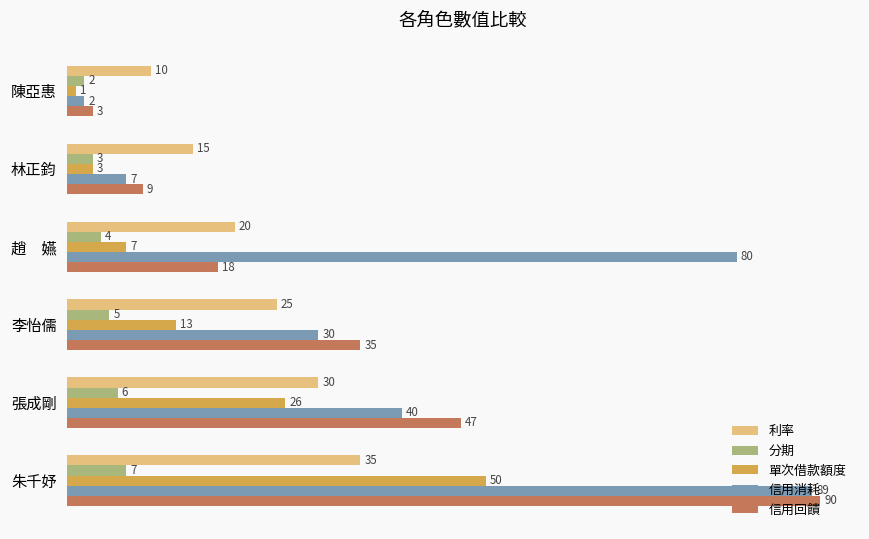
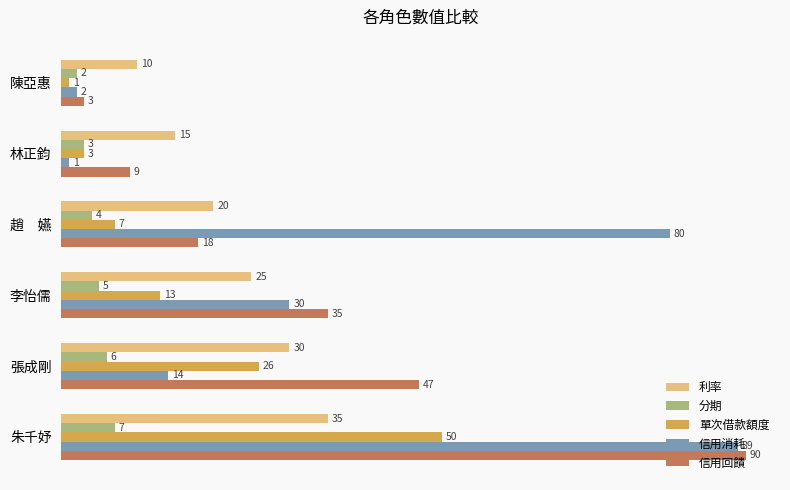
  {
    "分期": {
      "陳亞惠": 2,
      "林正鈞": 3,
      "趙 嬿": 4,
      "李怡儒": 5,
      "張成剛": 6,
      "朱千妤": 7
    },
    "信用消耗": {
      "陳亞惠": 2,
-     "林正鈞": 7,
+     "林正鈞": 1,
      "趙 嬿": 80,
      "李怡儒": 30,
-     "張成剛": 40,
+     "張成剛": 14,
      "朱千妤": 89
    }
  }
